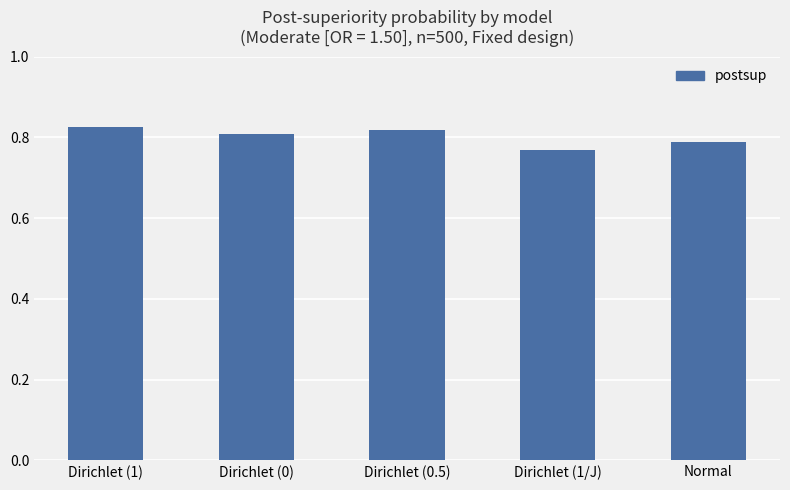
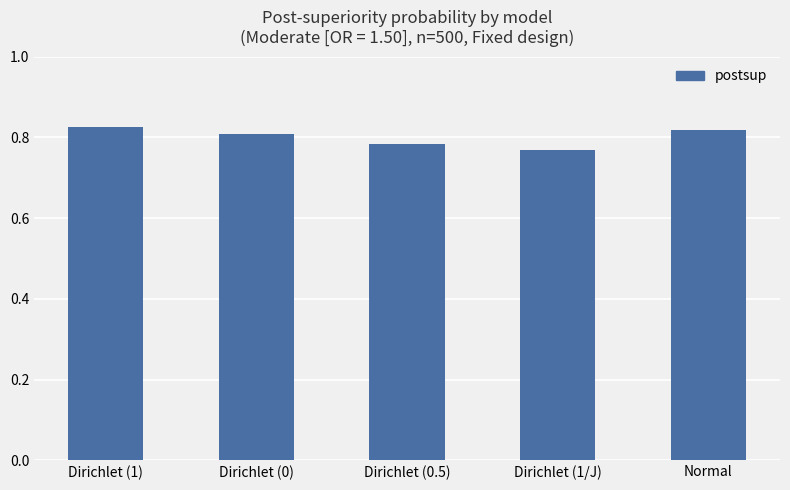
  {
    "Dirichlet (1)": 0.83,
    "Dirichlet (0)": 0.81,
-   "Dirichlet (0.5)": 0.82,
+   "Dirichlet (0.5)": 0.78,
    "Dirichlet (1/J)": 0.77,
-   "Normal": 0.79
+   "Normal": 0.82
  }
